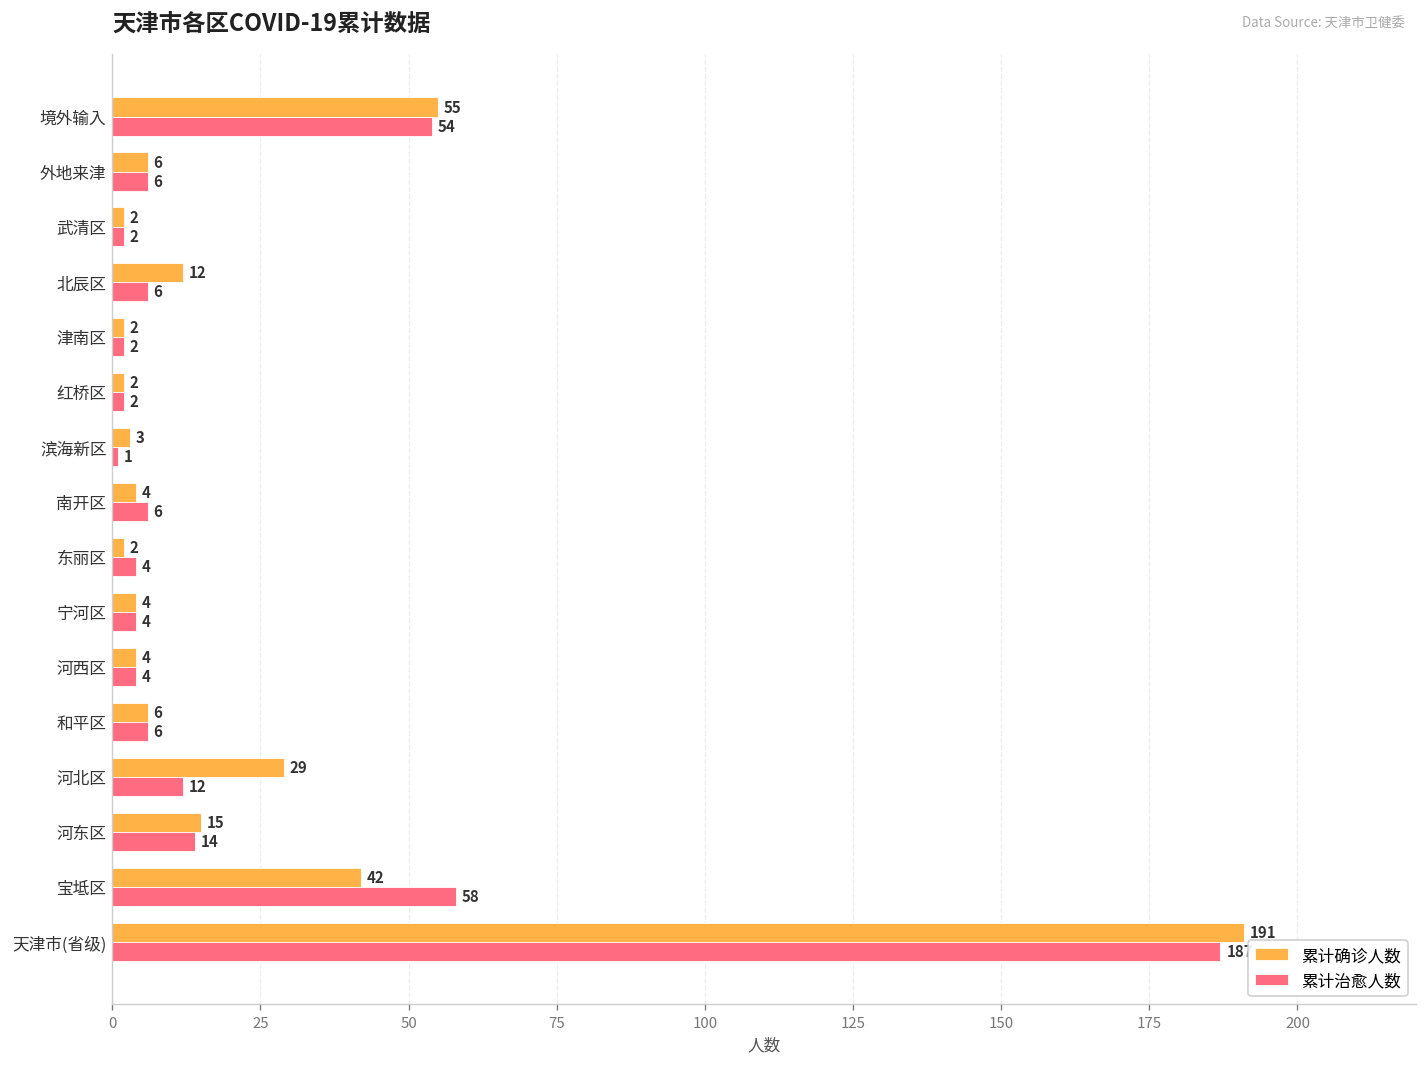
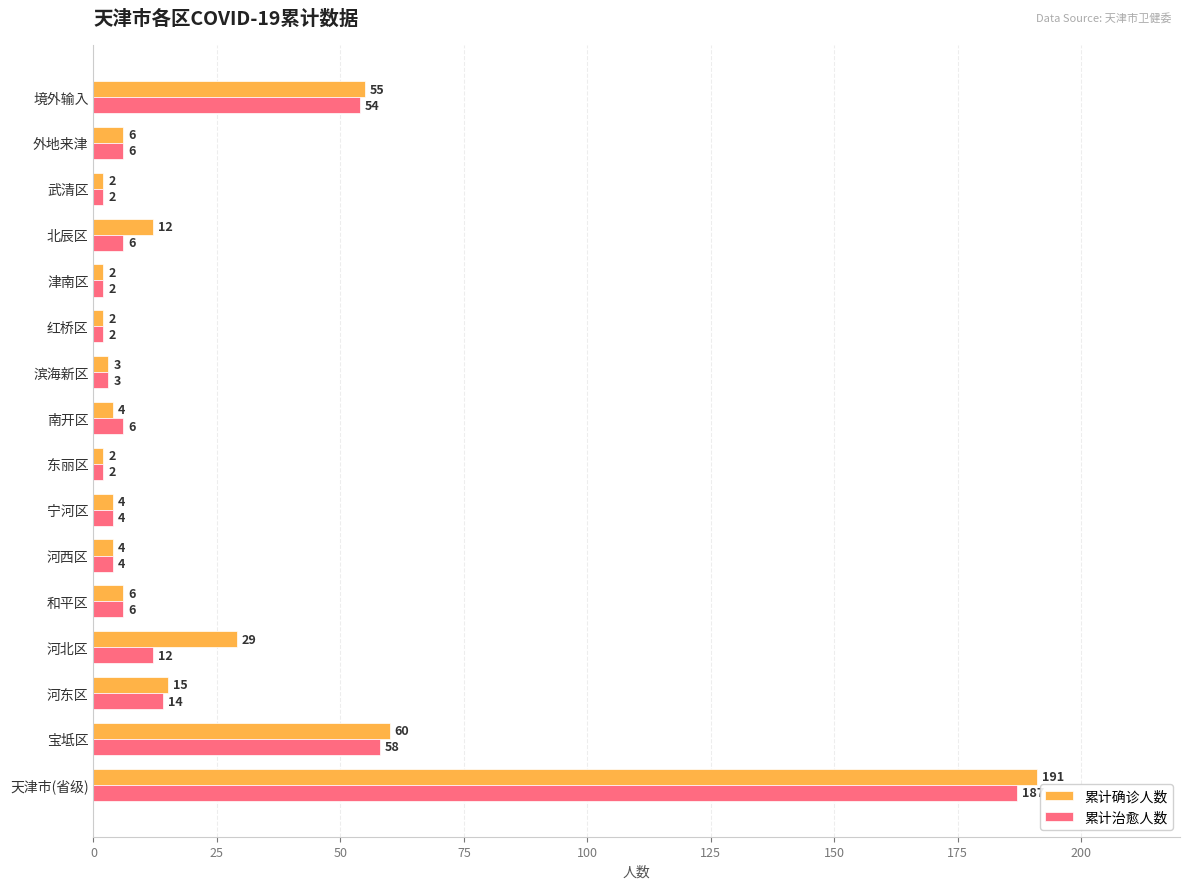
  {
    "累计确诊人数": {
      "境外输入": 55,
      "外地来津": 6,
      "武清区": 2,
      "北辰区": 12,
      "津南区": 2,
      "红桥区": 2,
      "滨海新区": 3,
      "南开区": 4,
      "东丽区": 2,
      "宁河区": 4,
      "河西区": 4,
      "和平区": 6,
      "河北区": 29,
      "河东区": 15,
-     "宝坻区": 42,
+     "宝坻区": 60,
      "天津市(省级)": 191
    },
    "累计治愈人数": {
      "境外输入": 54,
      "外地来津": 6,
      "武清区": 2,
      "北辰区": 6,
      "津南区": 2,
      "红桥区": 2,
-     "滨海新区": 1,
+     "滨海新区": 3,
      "南开区": 6,
-     "东丽区": 4,
+     "东丽区": 2,
      "宁河区": 4,
      "河西区": 4,
      "和平区": 6,
      "河北区": 12,
      "河东区": 14,
      "宝坻区": 58
    }
  }
